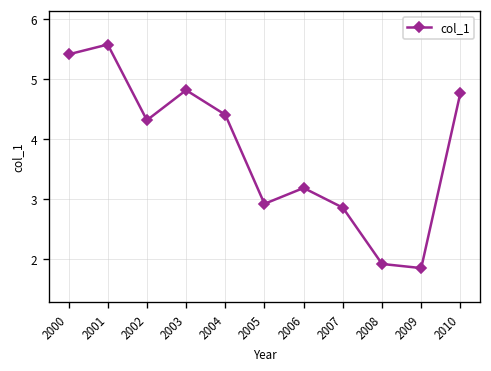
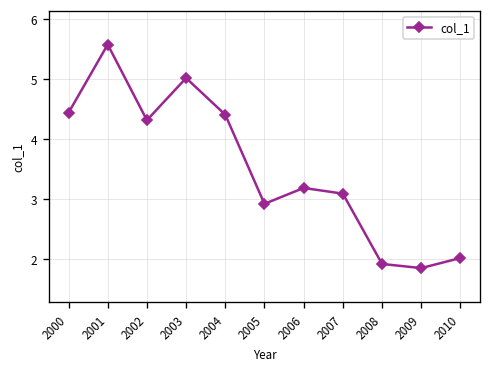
  {
-   "2000": 5.4,
+   "2000": 4.4,
    "2001": 5.6,
    "2002": 4.3,
-   "2003": 4.8,
+   "2003": 5.0,
    "2004": 4.4,
    "2005": 2.9,
    "2006": 3.2,
-   "2007": 2.9,
+   "2007": 3.1,
    "2008": 1.9,
    "2009": 1.8,
-   "2010": 4.8
+   "2010": 2.0
  }
